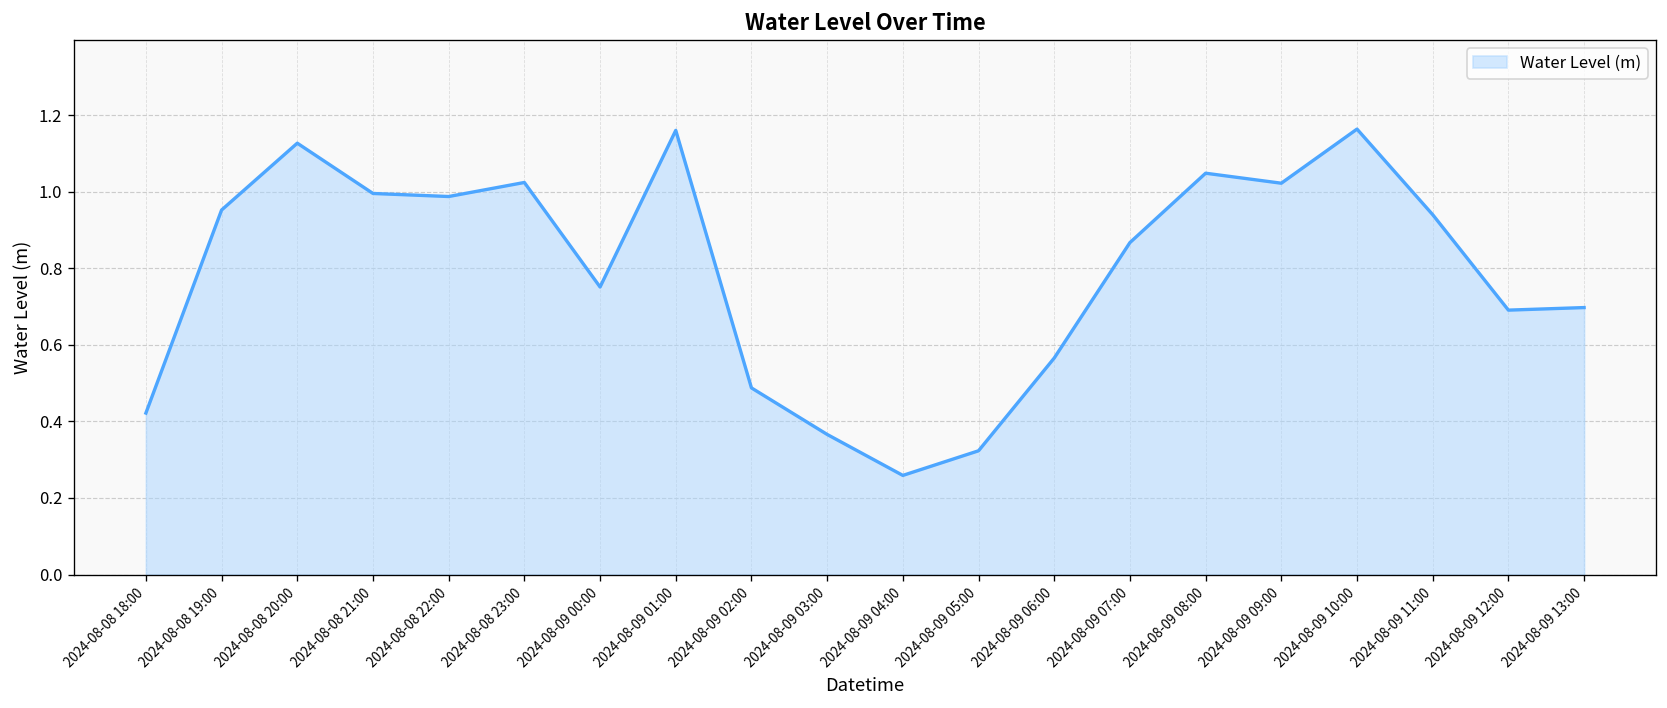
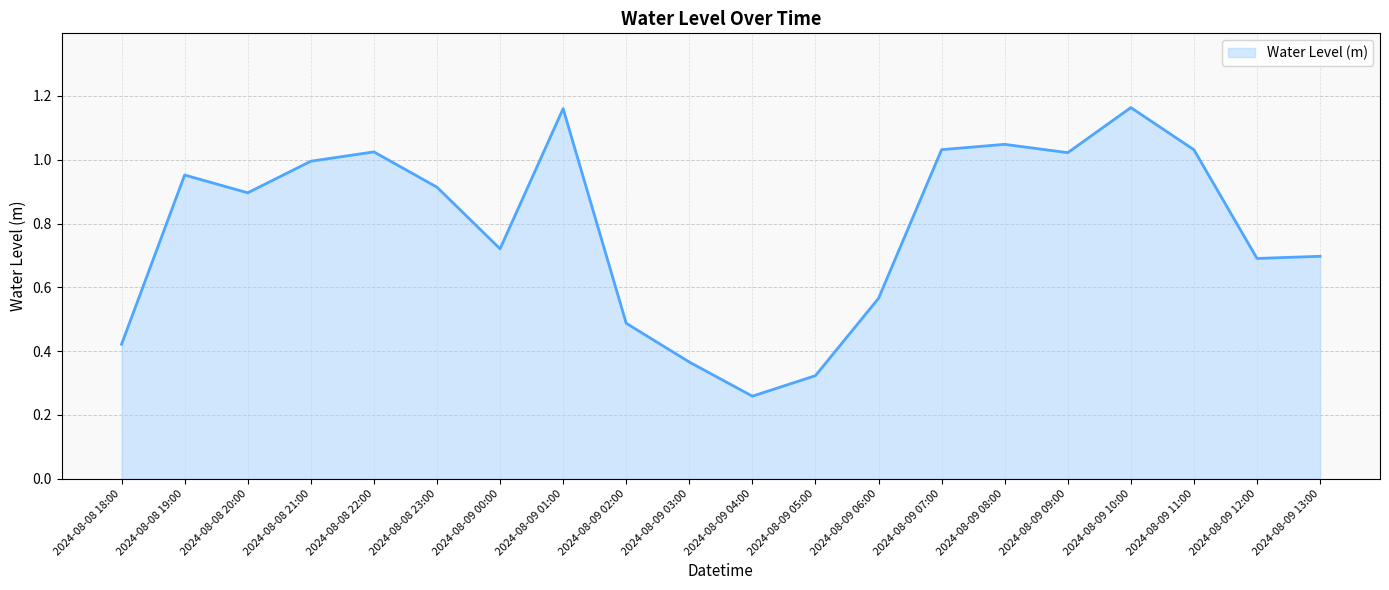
  {
    "2024-08-08 18:00": 0.42,
    "2024-08-08 19:00": 0.95,
-   "2024-08-08 20:00": 1.13,
+   "2024-08-08 20:00": 0.90,
    "2024-08-08 21:00": 1.00,
-   "2024-08-08 22:00": 0.99,
-   "2024-08-08 23:00": 1.02,
-   "2024-08-09 00:00": 0.75,
+   "2024-08-08 22:00": 1.02,
+   "2024-08-08 23:00": 0.91,
+   "2024-08-09 00:00": 0.72,
    "2024-08-09 01:00": 1.16,
    "2024-08-09 02:00": 0.49,
    "2024-08-09 03:00": 0.37,
    "2024-08-09 04:00": 0.26,
    "2024-08-09 05:00": 0.32,
    "2024-08-09 06:00": 0.57,
-   "2024-08-09 07:00": 0.87,
+   "2024-08-09 07:00": 1.03,
    "2024-08-09 08:00": 1.05,
    "2024-08-09 09:00": 1.02,
    "2024-08-09 10:00": 1.16,
-   "2024-08-09 11:00": 0.94,
+   "2024-08-09 11:00": 1.03,
    "2024-08-09 12:00": 0.69,
    "2024-08-09 13:00": 0.70
  }
